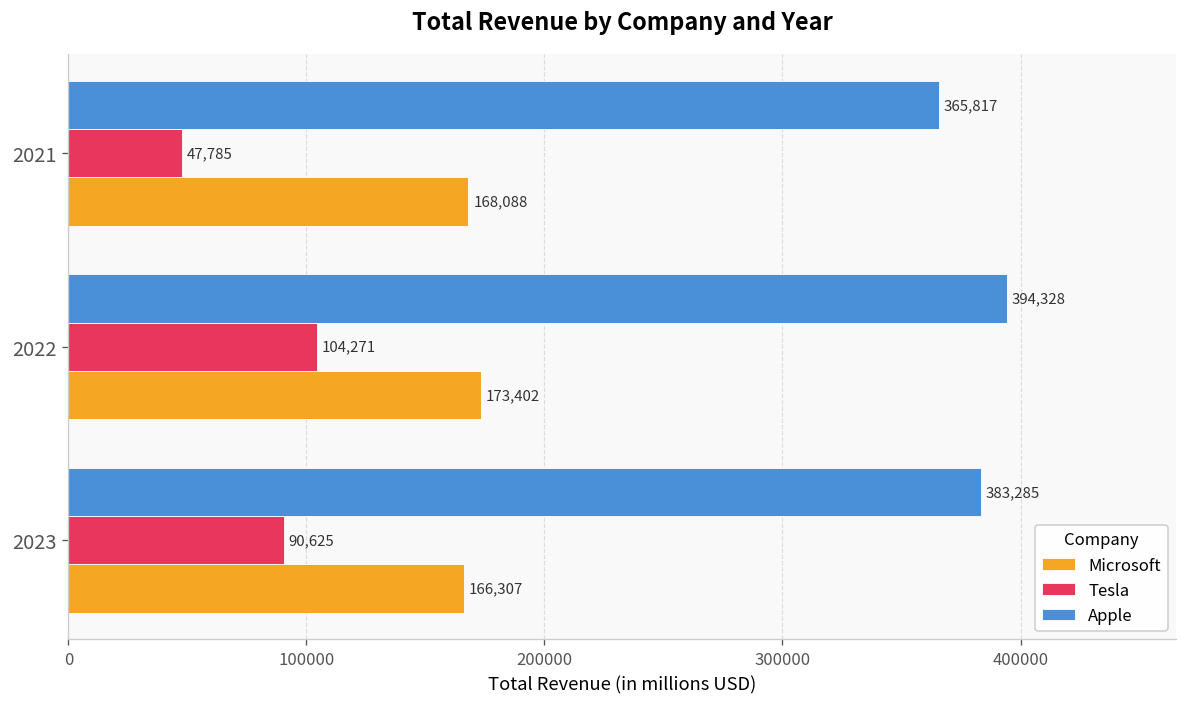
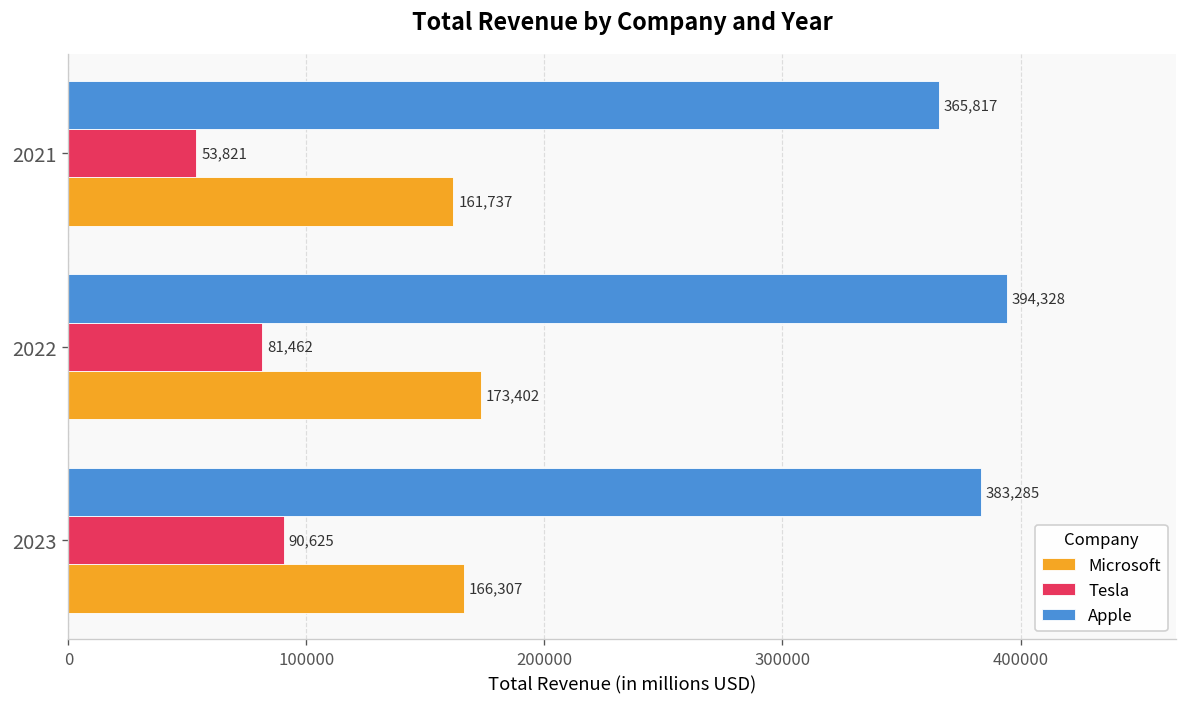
  {
    "Microsoft": {
-     "2021": "168,088",
+     "2021": "161,737",
      "2022": "173,402",
      "2023": "166,307"
    },
    "Tesla": {
-     "2021": "47,785",
-     "2022": "104,271",
+     "2021": "53,821",
+     "2022": "81,462",
      "2023": "90,625"
    },
    "Apple": {
      "2021": "365,817",
      "2022": "394,328",
      "2023": "383,285"
    }
  }
